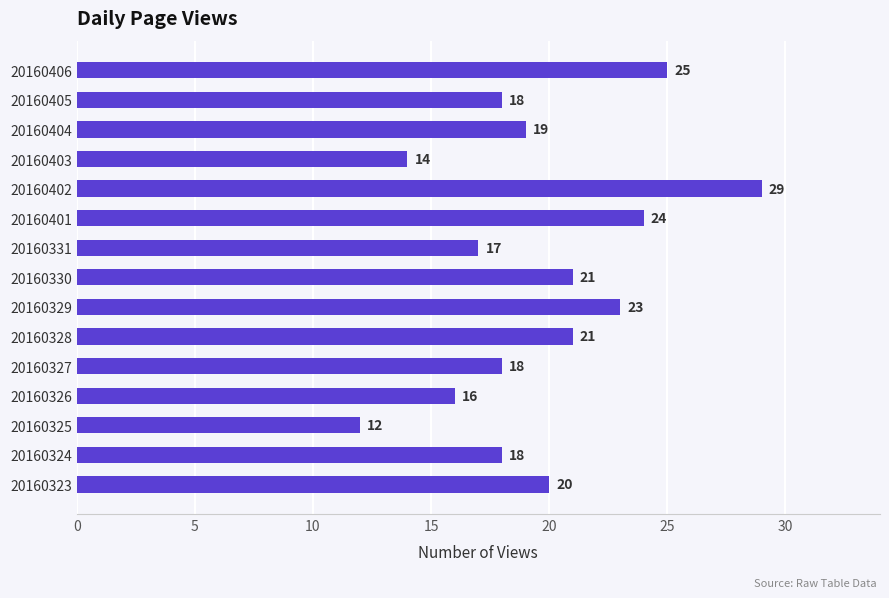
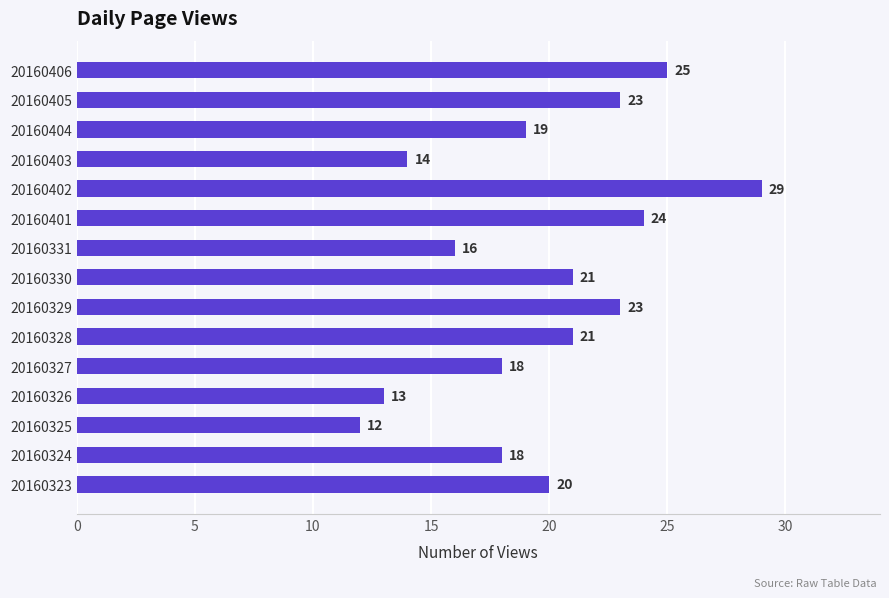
  {
    "20160406": 25,
-   "20160405": 18,
+   "20160405": 23,
    "20160404": 19,
    "20160403": 14,
    "20160402": 29,
    "20160401": 24,
-   "20160331": 17,
+   "20160331": 16,
    "20160330": 21,
    "20160329": 23,
    "20160328": 21,
    "20160327": 18,
-   "20160326": 16,
+   "20160326": 13,
    "20160325": 12,
    "20160324": 18,
    "20160323": 20
  }
